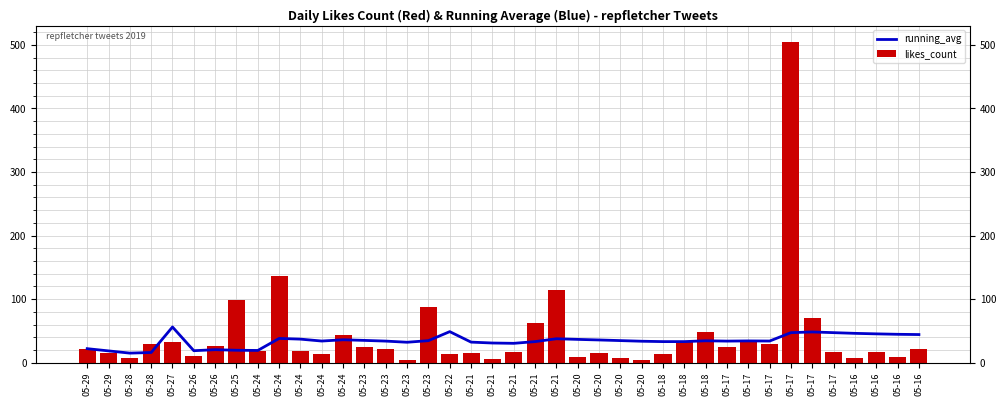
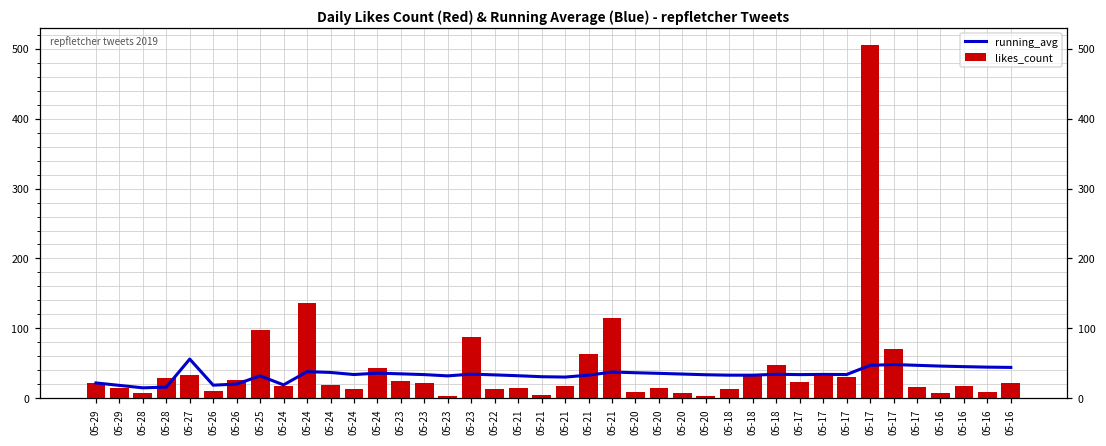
  {
    "running_avg": {
      "05-27": 60,
-     "05-25": 20,
-     "05-22": 50
+     "05-25": 30,
+     "05-22": 30
    },
    "likes_count": {
      "05-27": 30,
      "05-25": 100,
      "05-22": 10
    }
  }
